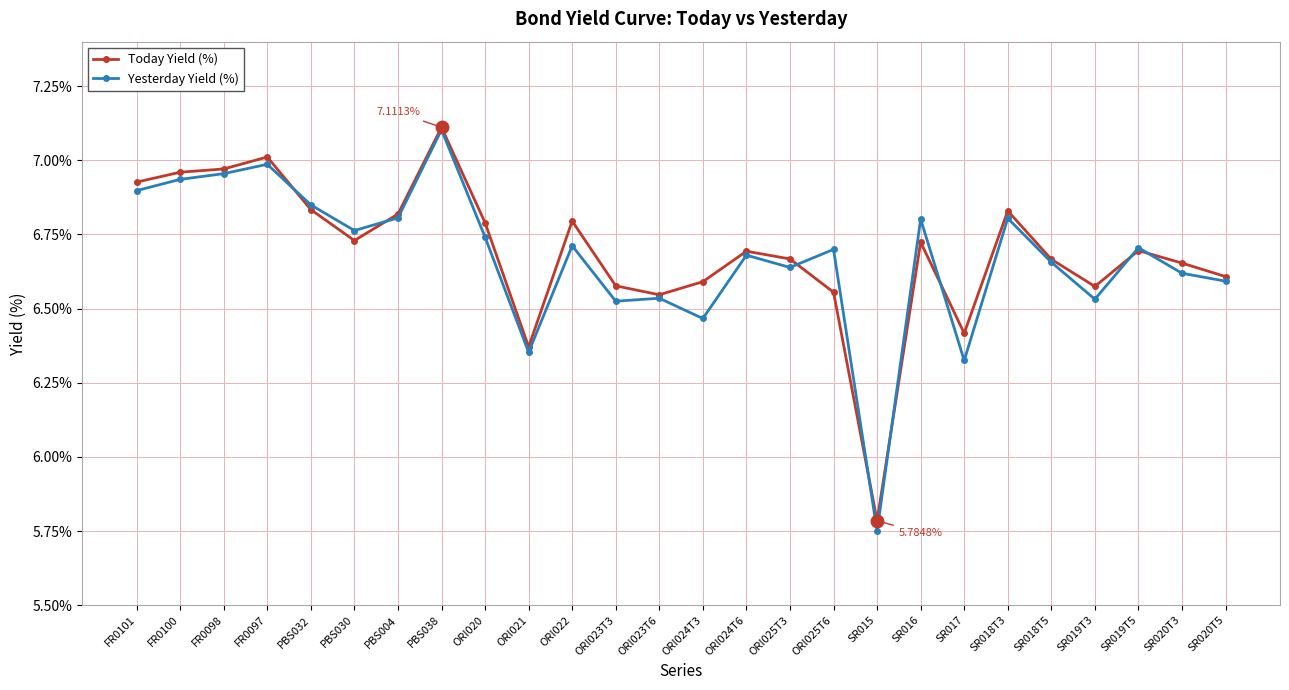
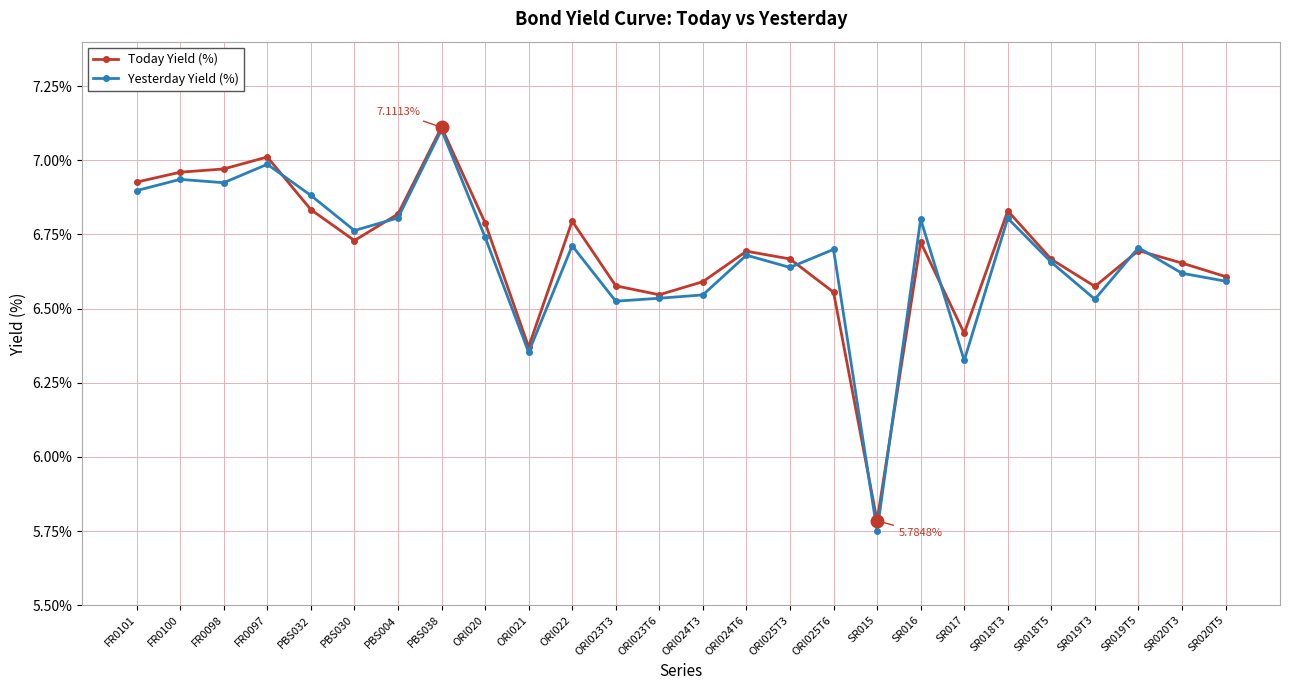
  {
    "Yesterday Yield (%)": {
      "FR0101": "6.90%",
      "FR0100": "6.94%",
-     "FR0098": "6.96%",
+     "FR0098": "6.92%",
      "FR0097": "6.99%",
-     "PBS032": "6.85%",
+     "PBS032": "6.88%",
      "PBS030": "6.76%",
      "PBS004": "6.81%",
      "PBS038": "7.10%",
      "ORI020": "6.74%",
      "ORI021": "6.35%",
      "ORI022": "6.71%",
      "ORI023T3": "6.53%",
      "ORI023T6": "6.54%",
-     "ORI024T3": "6.47%",
+     "ORI024T3": "6.55%",
      "ORI024T6": "6.68%",
      "ORI025T3": "6.64%",
      "ORI025T6": "6.70%",
      "SR016": "6.80%",
      "SR017": "6.33%",
      "SR018T3": "6.80%",
      "SR018T5": "6.66%",
      "SR019T3": "6.53%",
      "SR019T5": "6.71%",
      "SR020T3": "6.62%",
      "SR020T5": "6.59%"
    }
  }
